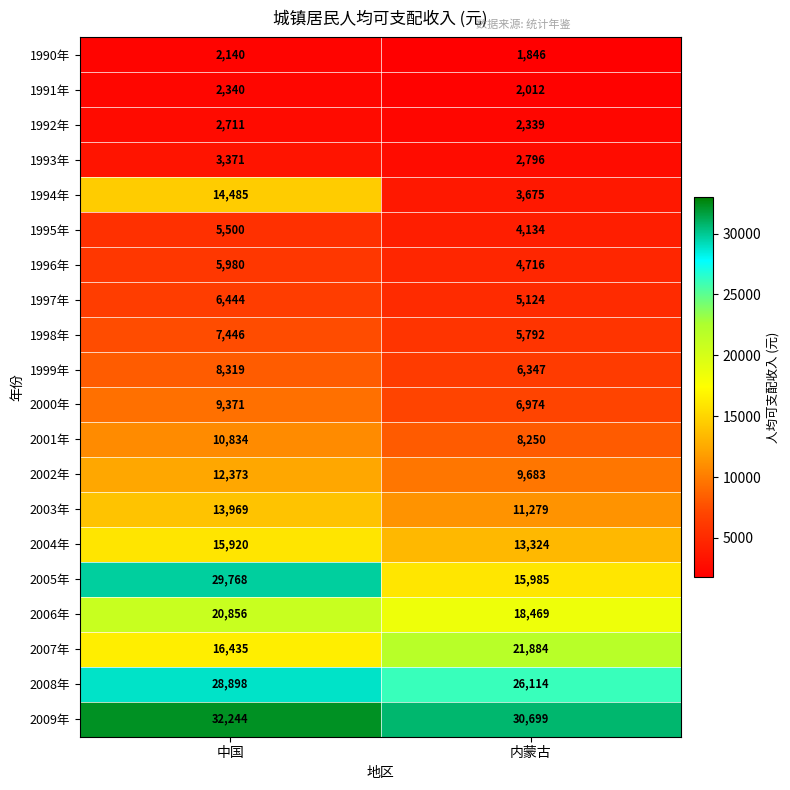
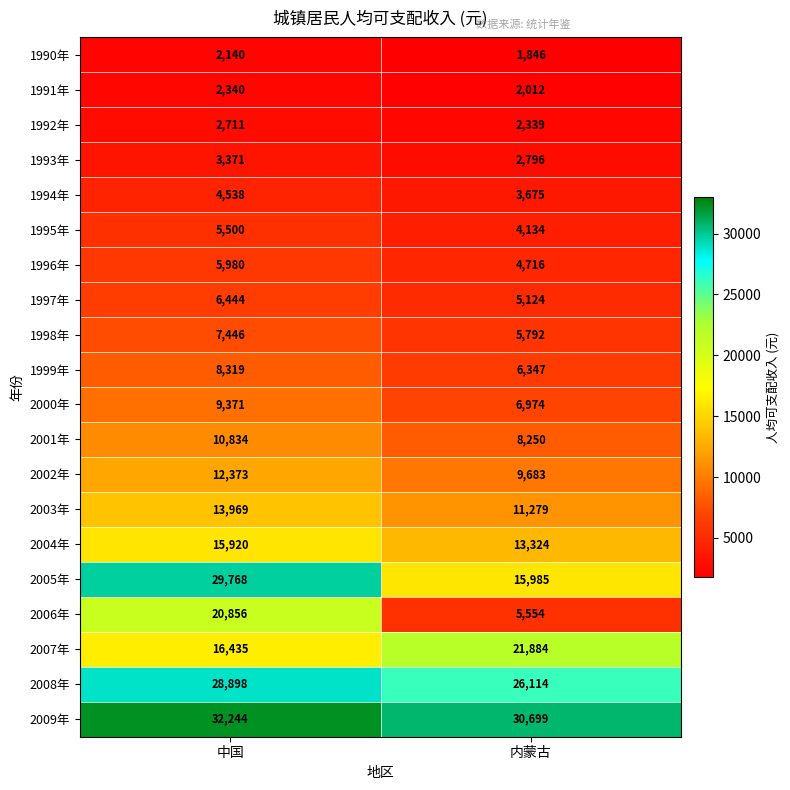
  {
    "1990年": {
      "中国": "2,140",
      "内蒙古": "1,846"
    },
    "1991年": {
      "中国": "2,340",
      "内蒙古": "2,012"
    },
    "1992年": {
      "中国": "2,711",
      "内蒙古": "2,339"
    },
    "1993年": {
      "中国": "3,371",
      "内蒙古": "2,796"
    },
    "1994年": {
-     "中国": "14,485",
+     "中国": "4,538",
      "内蒙古": "3,675"
    },
    "1995年": {
      "中国": "5,500",
      "内蒙古": "4,134"
    },
    "1996年": {
      "中国": "5,980",
      "内蒙古": "4,716"
    },
    "1997年": {
      "中国": "6,444",
      "内蒙古": "5,124"
    },
    "1998年": {
      "中国": "7,446",
      "内蒙古": "5,792"
    },
    "1999年": {
      "中国": "8,319",
      "内蒙古": "6,347"
    },
    "2000年": {
      "中国": "9,371",
      "内蒙古": "6,974"
    },
    "2001年": {
      "中国": "10,834",
      "内蒙古": "8,250"
    },
    "2002年": {
      "中国": "12,373",
      "内蒙古": "9,683"
    },
    "2003年": {
      "中国": "13,969",
      "内蒙古": "11,279"
    },
    "2004年": {
      "中国": "15,920",
      "内蒙古": "13,324"
    },
    "2005年": {
      "中国": "29,768",
      "内蒙古": "15,985"
    },
    "2006年": {
      "中国": "20,856",
-     "内蒙古": "18,469"
+     "内蒙古": "5,554"
    },
    "2007年": {
      "中国": "16,435",
      "内蒙古": "21,884"
    },
    "2008年": {
      "中国": "28,898",
      "内蒙古": "26,114"
    },
    "2009年": {
      "中国": "32,244",
      "内蒙古": "30,699"
    }
  }
